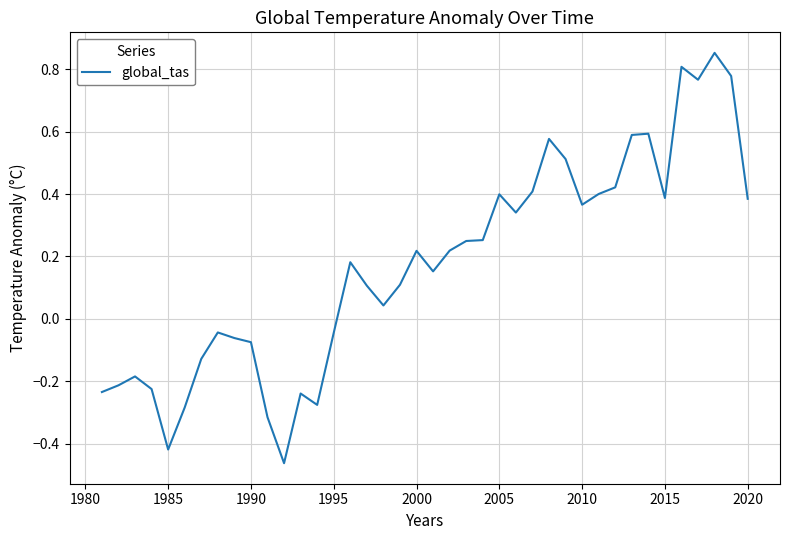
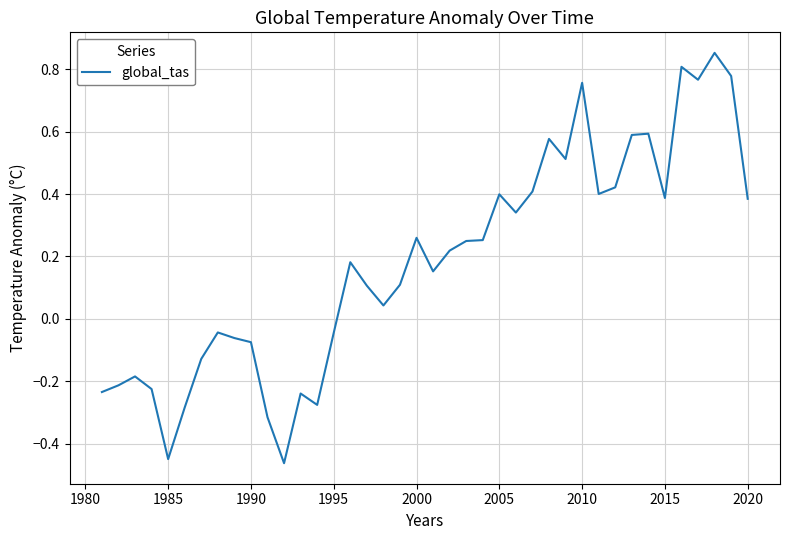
  {
-   "1985": -0.42,
+   "1985": -0.45,
    "1990": -0.07,
    "1995": -0.04,
-   "2000": 0.22,
+   "2000": 0.26,
    "2005": 0.40,
-   "2010": 0.37,
+   "2010": 0.76,
    "2015": 0.39,
    "2020": 0.38
  }
